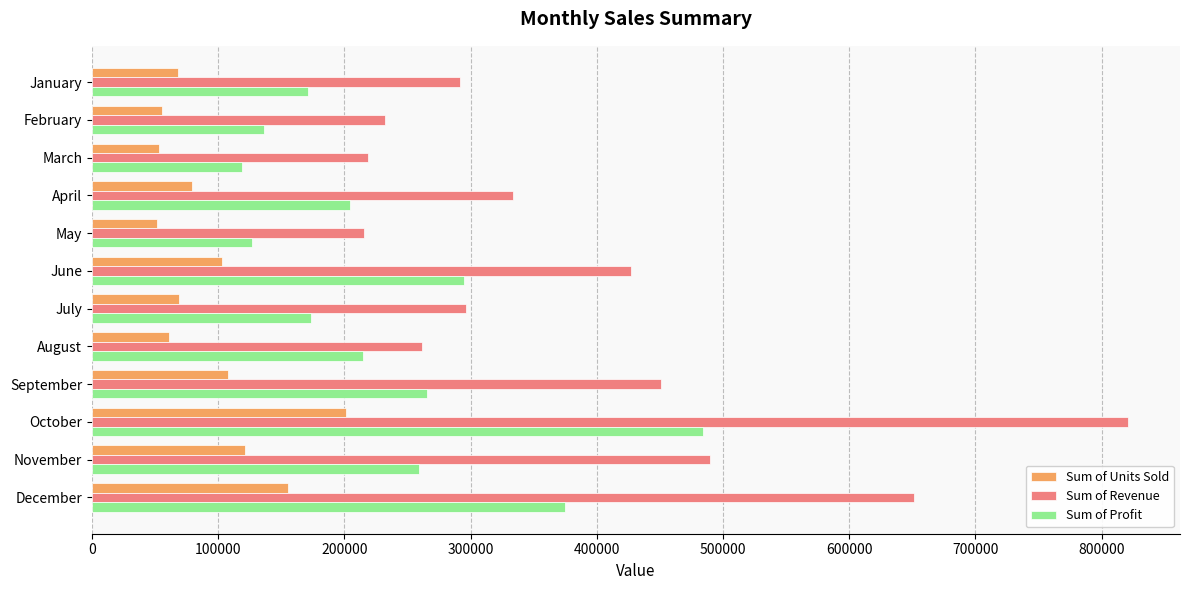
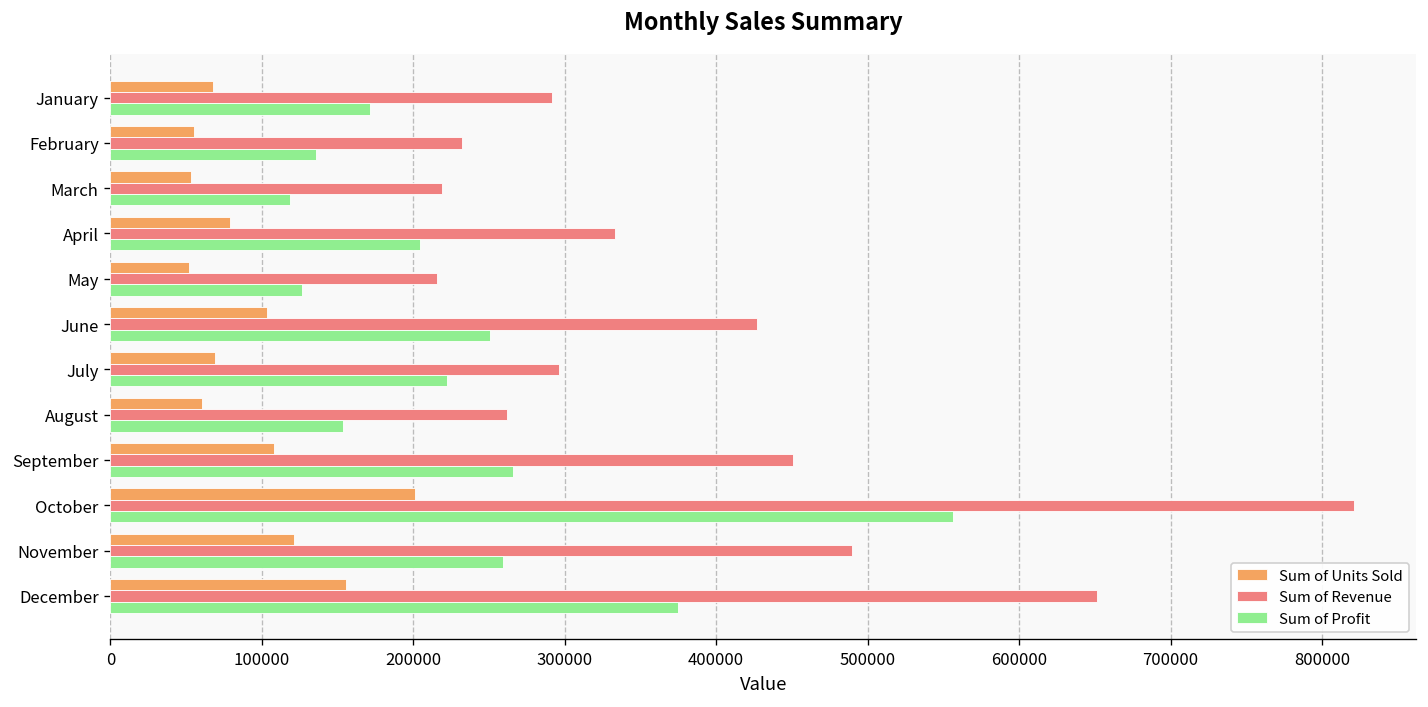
  {
    "Sum of Profit": {
      "January": 171000,
      "February": 136000,
      "March": 119000,
      "April": 205000,
      "May": 127000,
-     "June": 295000,
-     "July": 174000,
-     "August": 215000,
+     "June": 251000,
+     "July": 222000,
+     "August": 153000,
      "September": 266000,
-     "October": 484000,
+     "October": 556000,
      "November": 259000,
      "December": 375000
    }
  }
